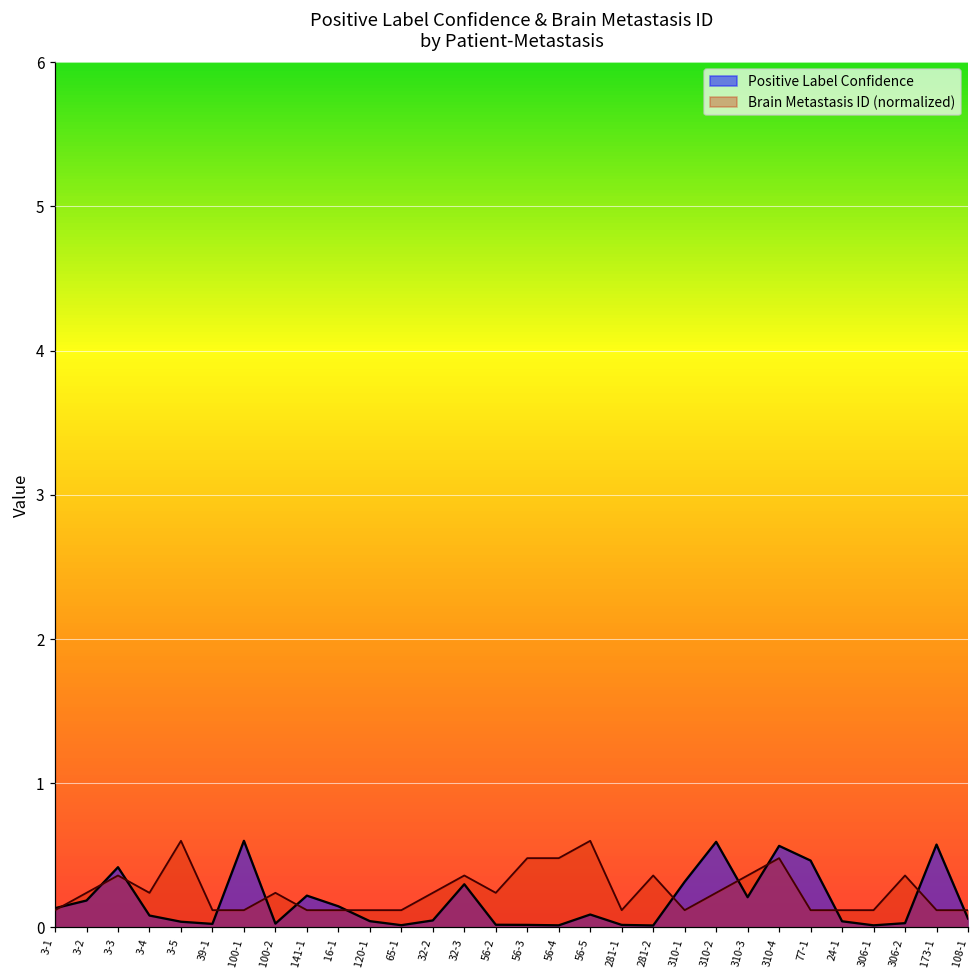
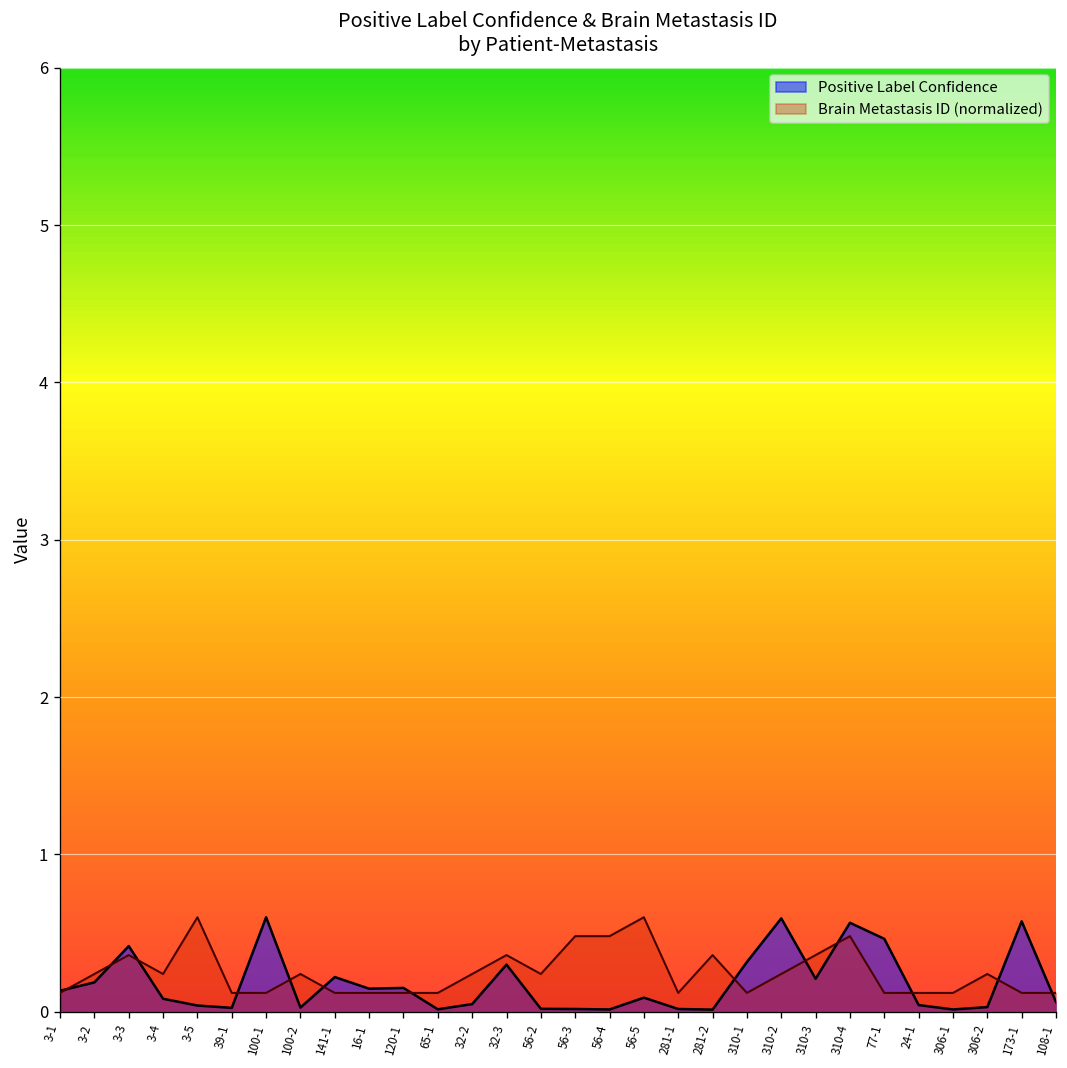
  {
    "Positive Label Confidence": {
      "3-2": 0.19,
      "3-3": 0.42,
      "3-4": 0.08,
      "3-5": 0.04,
      "39-1": 0.03,
      "100-1": 0.60,
      "100-2": 0.03,
      "141-1": 0.22,
      "16-1": 0.15,
-     "120-1": 0.04,
+     "120-1": 0.15,
      "65-1": 0.02,
      "32-2": 0.05,
      "32-3": 0.30,
      "56-2": 0.02,
      "56-3": 0.02,
      "56-4": 0.02,
      "56-5": 0.09,
      "281-1": 0.02,
      "281-2": 0.01,
      "310-1": 0.32,
      "310-2": 0.59,
      "310-3": 0.21,
      "310-4": 0.57,
      "77-1": 0.46,
      "24-1": 0.04,
      "306-1": 0.02,
      "306-2": 0.03,
      "173-1": 0.58,
      "108-1": 0.06
    },
    "Brain Metastasis ID (normalized)": {
      "3-2": 0.24,
      "3-3": 0.36,
      "3-4": 0.24,
      "3-5": 0.60,
      "39-1": 0.12,
      "100-1": 0.12,
      "100-2": 0.24,
      "141-1": 0.12,
      "16-1": 0.12,
      "120-1": 0.12,
      "65-1": 0.12,
      "32-2": 0.24,
      "32-3": 0.36,
      "56-2": 0.24,
      "56-3": 0.48,
      "56-4": 0.48,
      "56-5": 0.60,
      "281-1": 0.12,
      "281-2": 0.36,
      "310-1": 0.12,
      "310-2": 0.24,
      "310-3": 0.36,
      "310-4": 0.48,
      "77-1": 0.12,
      "24-1": 0.12,
      "306-1": 0.12,
-     "306-2": 0.36,
+     "306-2": 0.24,
      "173-1": 0.12,
      "108-1": 0.12
    }
  }
